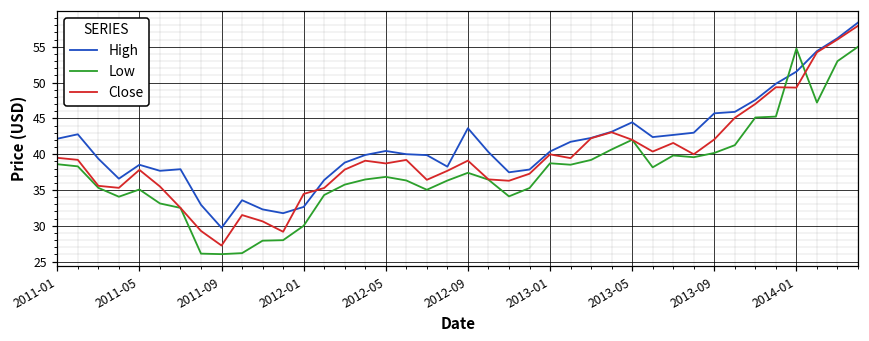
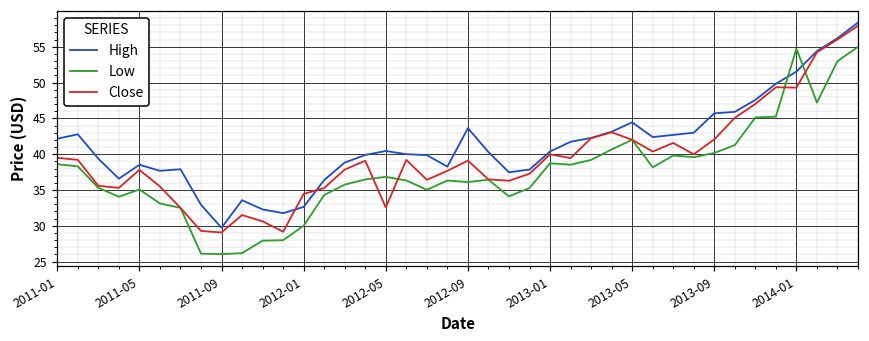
  {
    "High": {
      "2011-01": 42,
      "2011-05": 39,
      "2011-09": 30,
      "2012-01": 33,
      "2012-05": 40,
      "2012-09": 44,
      "2013-01": 40,
      "2013-05": 44,
      "2013-09": 46,
      "2014-01": 52
    },
    "Low": {
      "2011-01": 39,
      "2011-05": 35,
      "2011-09": 26,
      "2012-01": 30,
      "2012-05": 37,
-     "2012-09": 37,
+     "2012-09": 36,
      "2013-01": 39,
      "2013-09": 40,
      "2014-01": 55
    },
    "Close": {
      "2011-01": 39,
      "2011-05": 38,
-     "2011-09": 27,
+     "2011-09": 29,
      "2012-01": 34,
-     "2012-05": 39,
+     "2012-05": 33,
      "2012-09": 39,
      "2013-01": 40,
      "2013-09": 42,
      "2014-01": 49
    }
  }
